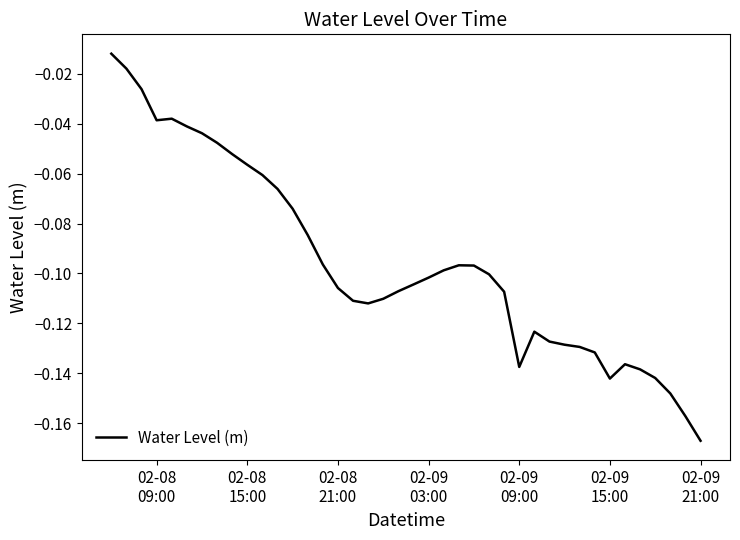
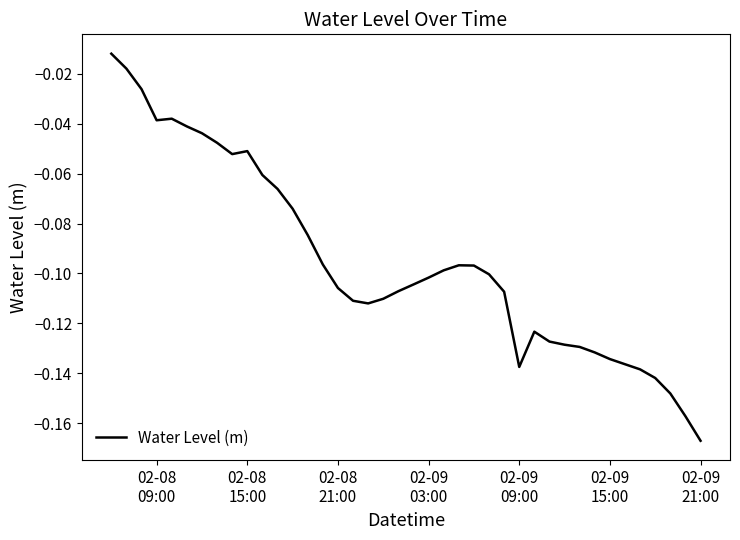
  {
    "02-08 09:00": -0.039,
-   "02-08 15:00": -0.056,
+   "02-08 15:00": -0.051,
    "02-08 21:00": -0.106,
    "02-09 03:00": -0.102,
    "02-09 09:00": -0.137,
-   "02-09 15:00": -0.142,
+   "02-09 15:00": -0.134,
    "02-09 21:00": -0.167
  }
